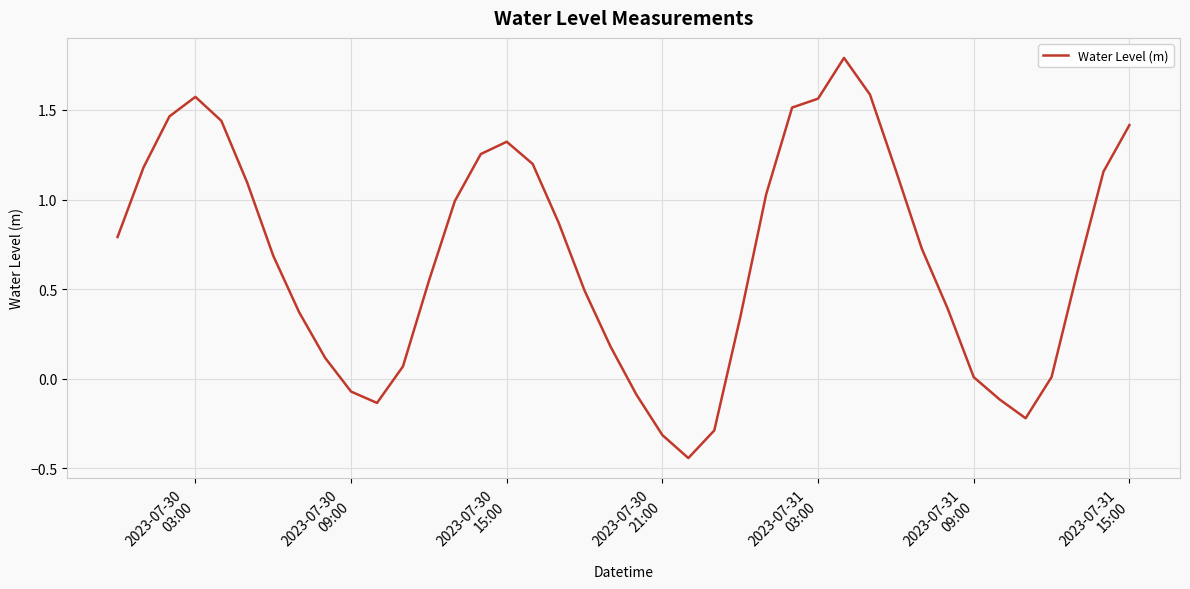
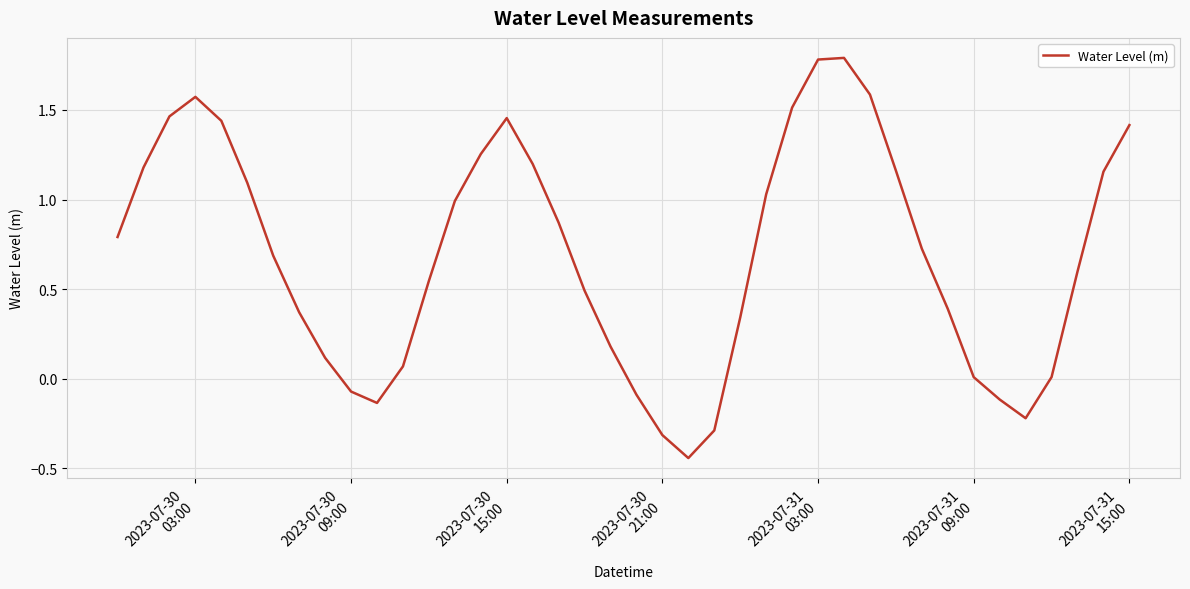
  {
    "2023-07-30 03:00": 1.57,
    "2023-07-30 09:00": -0.07,
-   "2023-07-30 15:00": 1.32,
+   "2023-07-30 15:00": 1.45,
    "2023-07-30 21:00": -0.31,
-   "2023-07-31 03:00": 1.56,
+   "2023-07-31 03:00": 1.78,
    "2023-07-31 09:00": 0.01,
    "2023-07-31 15:00": 1.42
  }
